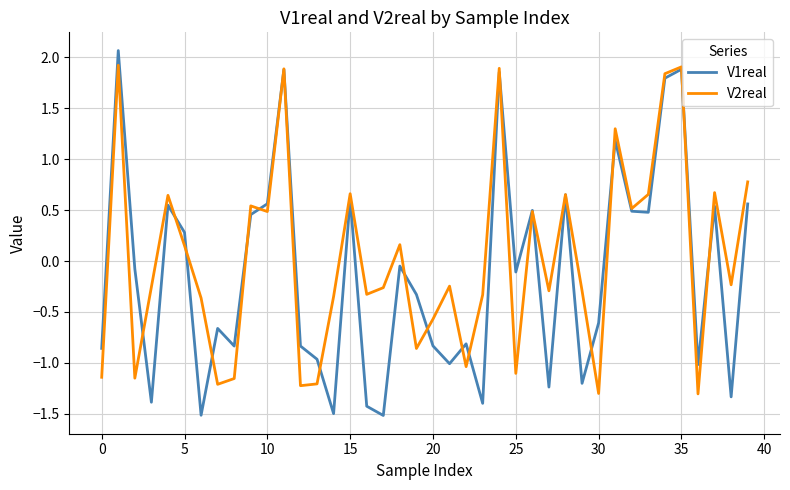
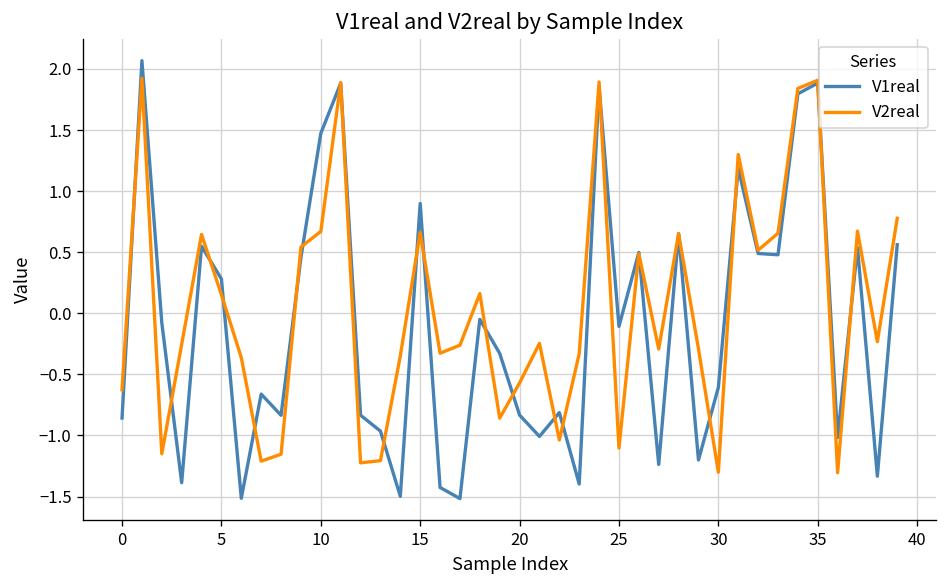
  {
    "V1real": {
      "0": -0.86,
      "5": 0.28,
-     "10": 0.56,
-     "15": 0.62,
+     "10": 1.47,
+     "15": 0.90,
      "20": -0.83,
      "25": -0.11,
      "30": -0.61
    },
    "V2real": {
-     "0": -1.14,
+     "0": -0.63,
      "5": 0.15,
-     "10": 0.49,
+     "10": 0.67,
      "15": 0.66,
      "20": -0.57,
      "25": -1.10,
      "30": -1.30
    }
  }
